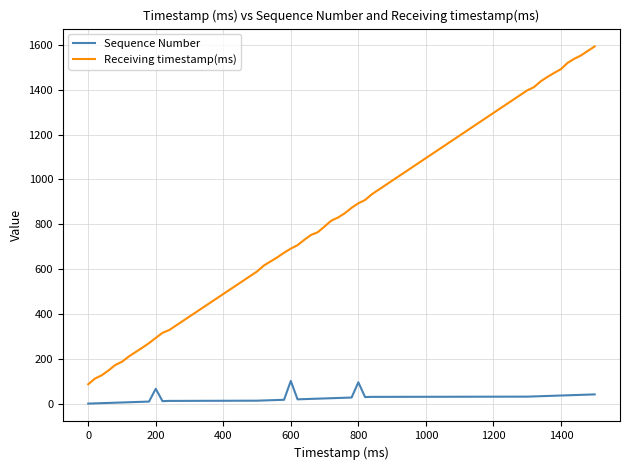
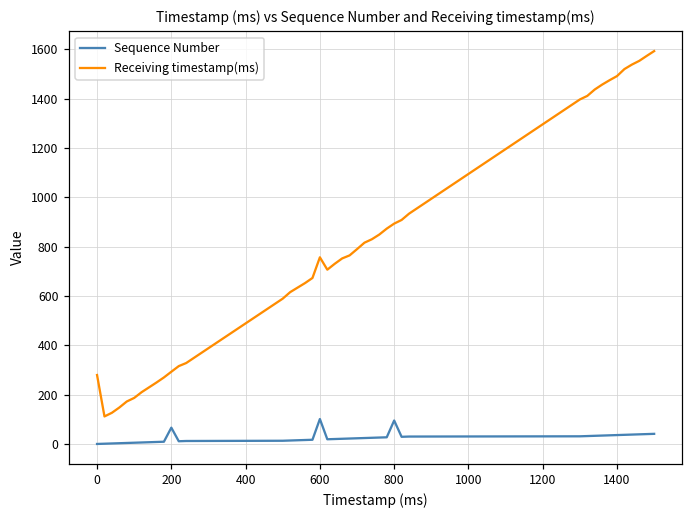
  {
    "Sequence Number": {
      "0": 0,
      "200": 70,
      "600": 100,
      "800": 100,
      "1400": 40
    },
    "Receiving timestamp(ms)": {
-     "0": 90,
+     "0": 280,
      "200": 290,
-     "600": 690,
+     "600": 760,
      "800": 890,
      "1400": 1490
    }
  }
